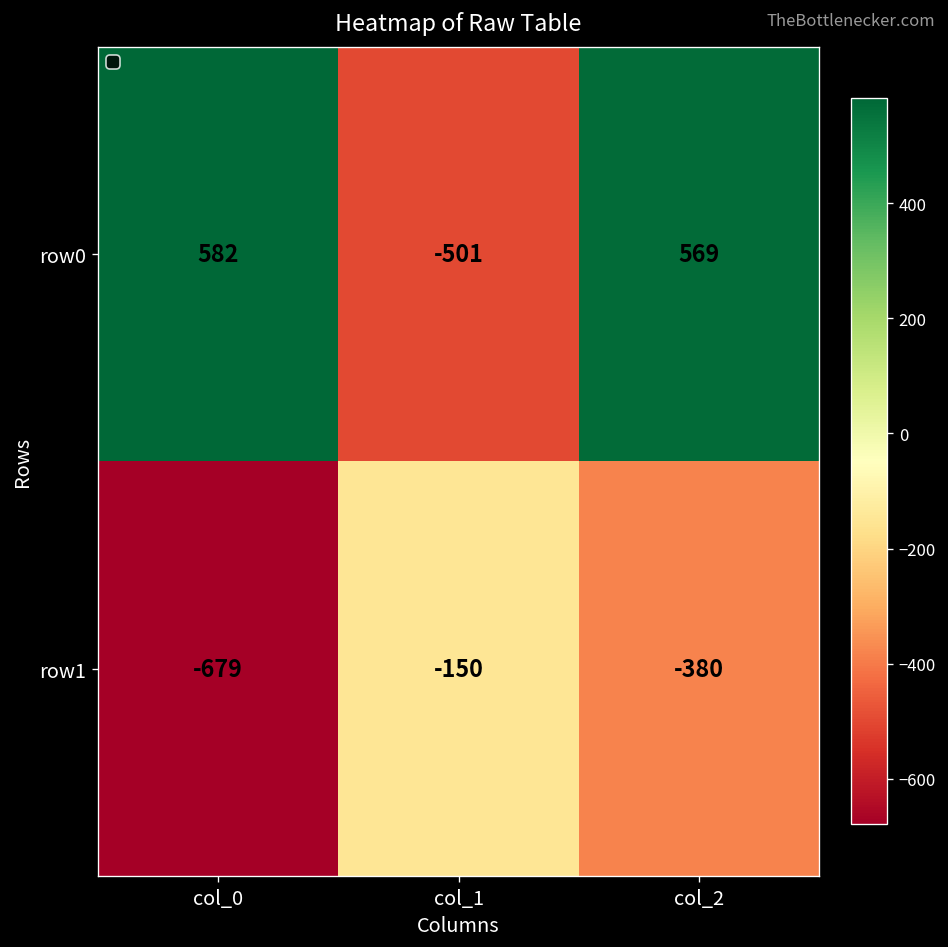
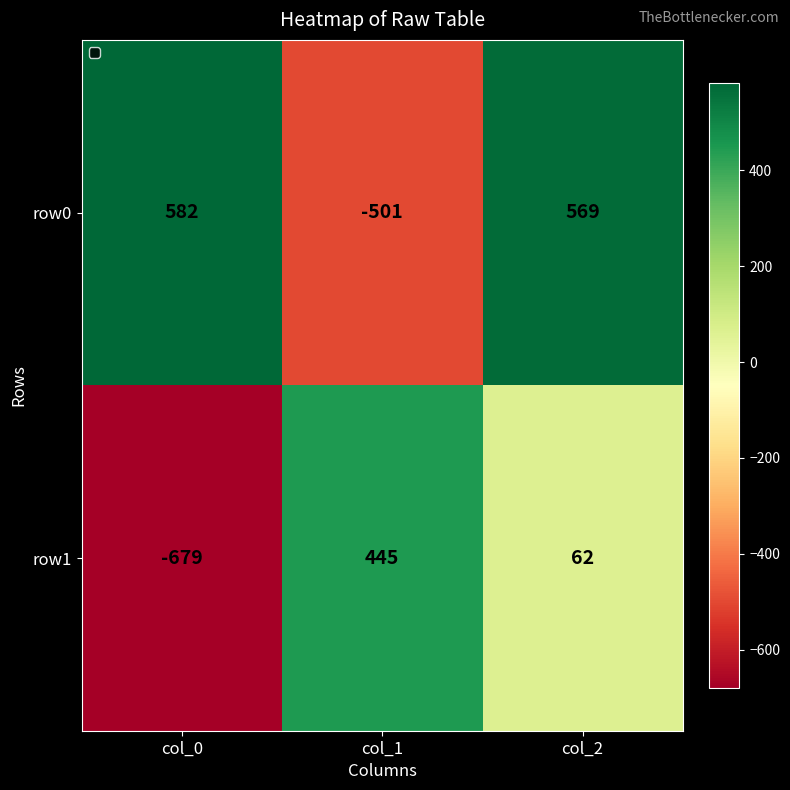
  {
    "row0": {
      "col_0": 582,
      "col_1": -501,
      "col_2": 569
    },
    "row1": {
      "col_0": -679,
-     "col_1": -150,
-     "col_2": -380
+     "col_1": 445,
+     "col_2": 62
    }
  }
